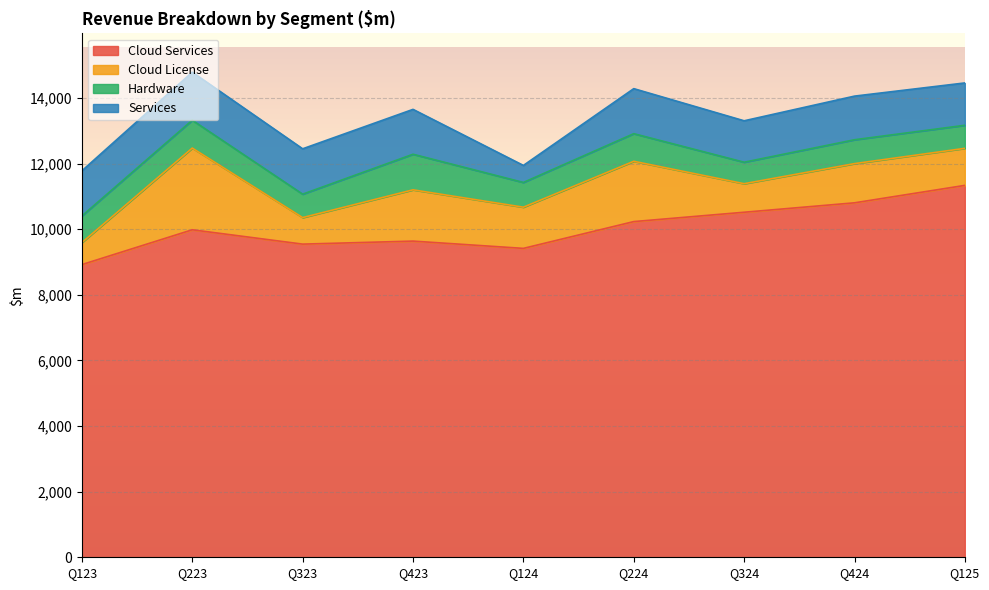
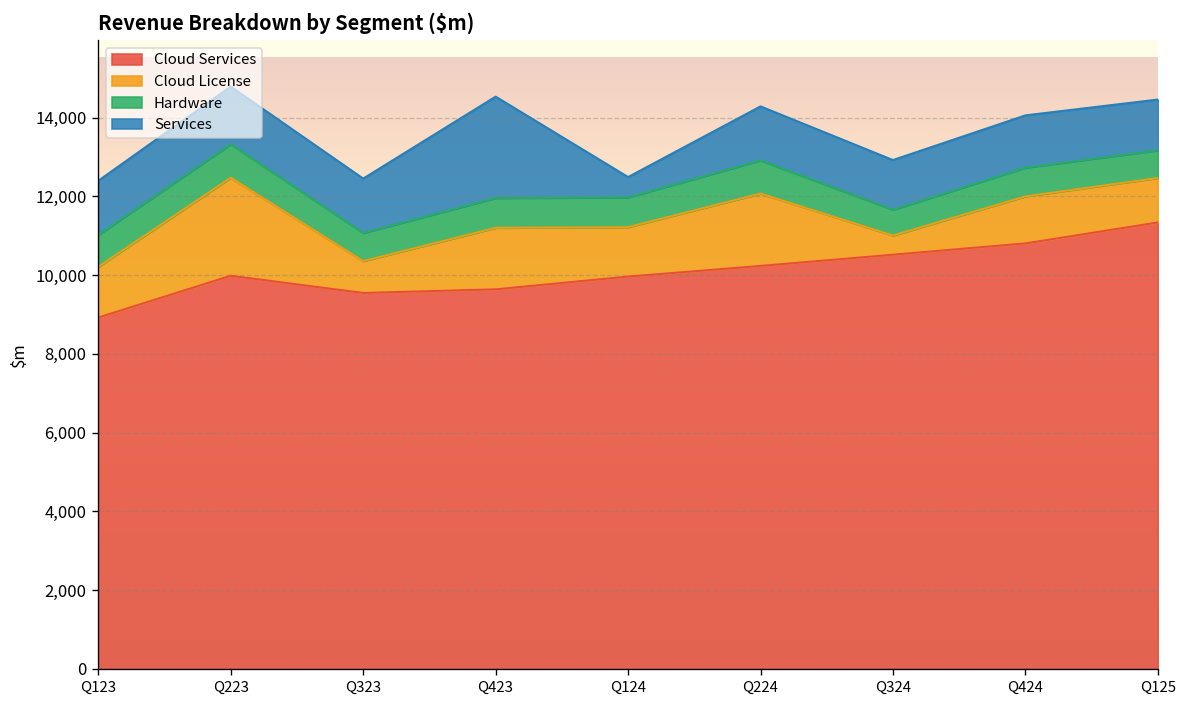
  {
    "Cloud Services": {
      "Q123": "8,900",
      "Q223": "10,000",
      "Q323": "9,500",
      "Q423": "9,600",
-     "Q124": "9,400",
+     "Q124": "10,000",
      "Q224": "10,200",
      "Q324": "10,500",
      "Q424": "10,800",
      "Q125": "11,300"
    },
    "Cloud License": {
-     "Q123": "700",
+     "Q123": "1,300",
      "Q223": "2,500",
      "Q323": "800",
      "Q423": "1,600",
      "Q124": "1,300",
      "Q224": "1,800",
-     "Q324": "900",
+     "Q324": "500",
      "Q424": "1,200",
      "Q125": "1,100"
    },
    "Hardware": {
      "Q123": "800",
      "Q323": "700",
-     "Q423": "1,100",
+     "Q423": "800",
      "Q124": "800",
      "Q224": "800",
      "Q324": "700",
      "Q424": "700",
      "Q125": "700"
    },
    "Services": {
      "Q123": "1,400",
      "Q323": "1,400",
-     "Q423": "1,400",
+     "Q423": "2,600",
      "Q124": "500",
      "Q224": "1,400",
      "Q324": "1,300",
      "Q424": "1,300",
      "Q125": "1,300"
    }
  }
